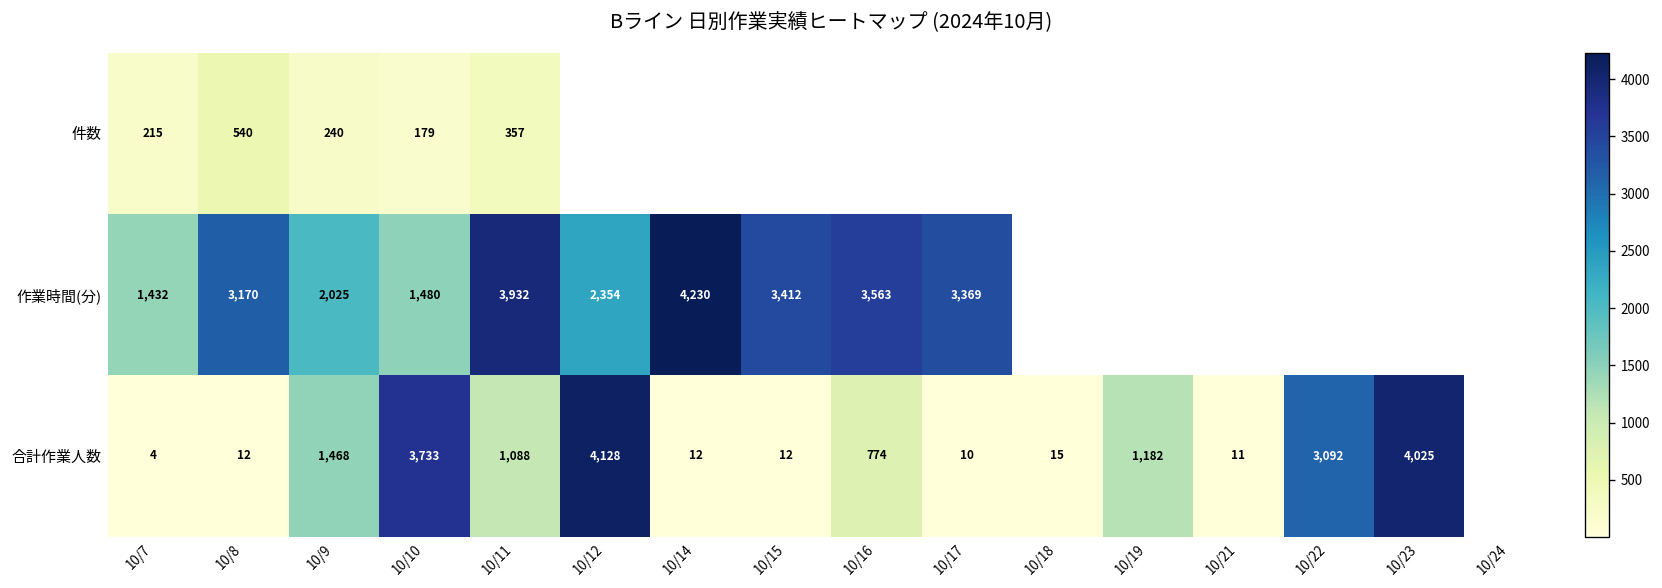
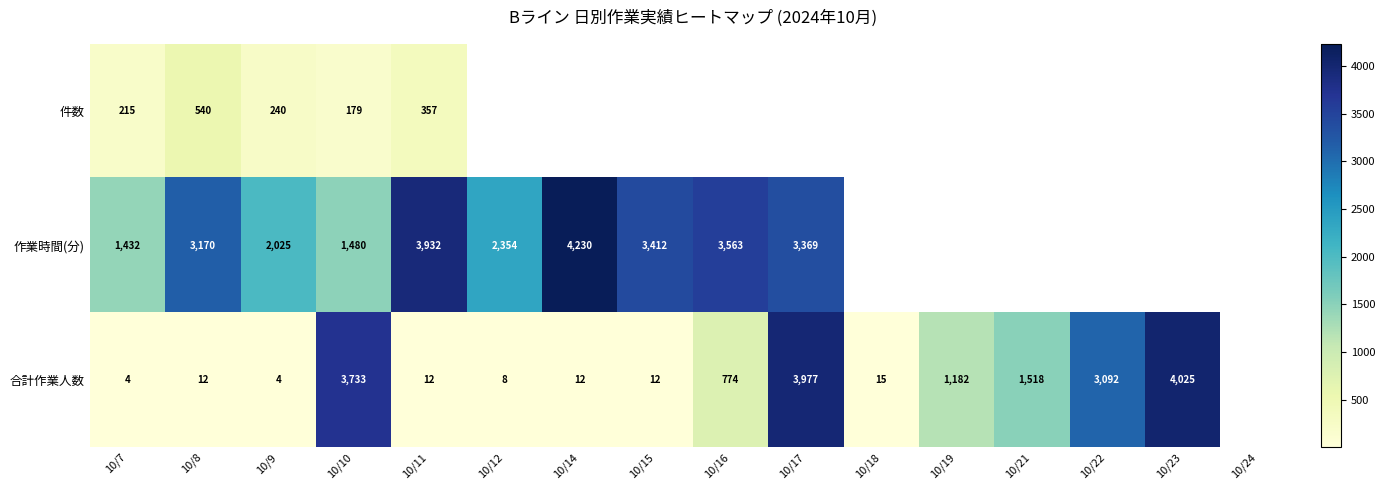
  {
    "件数": {
      "10/7": "215",
      "10/8": "540",
      "10/9": "240",
      "10/10": "179",
      "10/11": "357"
    },
    "作業時間(分)": {
      "10/7": "1,432",
      "10/8": "3,170",
      "10/9": "2,025",
      "10/10": "1,480",
      "10/11": "3,932",
      "10/12": "2,354",
      "10/14": "4,230",
      "10/15": "3,412",
      "10/16": "3,563",
      "10/17": "3,369"
    },
    "合計作業人数": {
      "10/7": "4",
      "10/8": "12",
-     "10/9": "1,468",
+     "10/9": "4",
      "10/10": "3,733",
-     "10/11": "1,088",
-     "10/12": "4,128",
+     "10/11": "12",
+     "10/12": "8",
      "10/14": "12",
      "10/15": "12",
      "10/16": "774",
-     "10/17": "10",
+     "10/17": "3,977",
      "10/18": "15",
      "10/19": "1,182",
-     "10/21": "11",
+     "10/21": "1,518",
      "10/22": "3,092",
      "10/23": "4,025"
    }
  }
